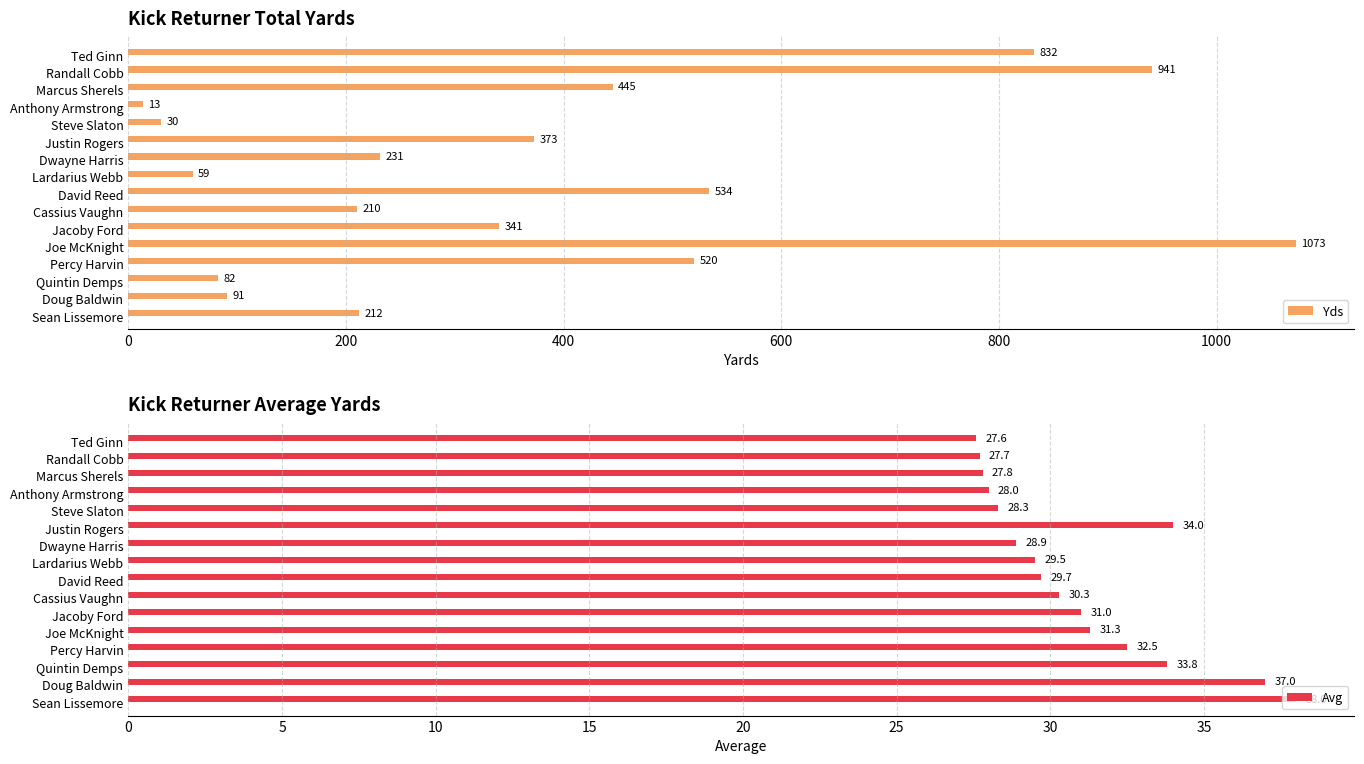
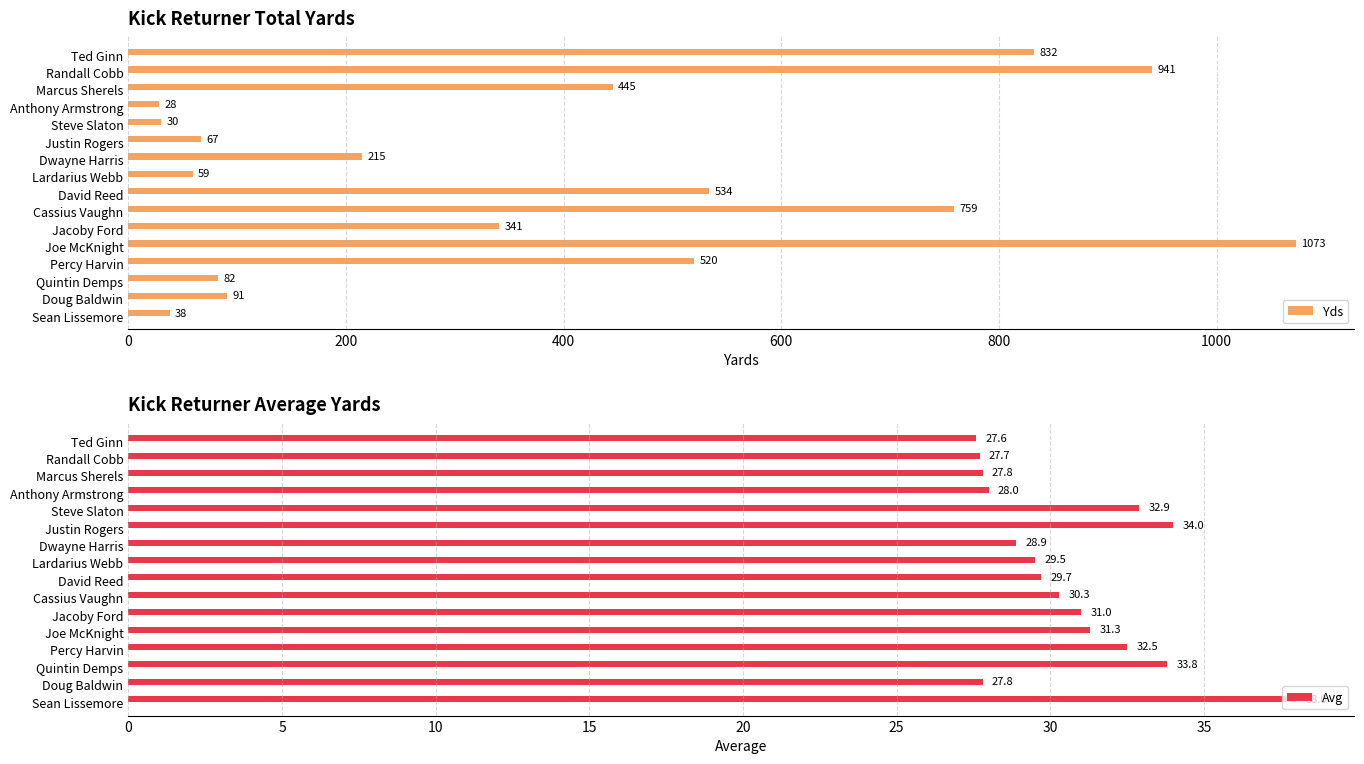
  {
    "Kick Returner Total Yards": {
      "Ted Ginn": 832,
      "Randall Cobb": 941,
      "Marcus Sherels": 445,
-     "Anthony Armstrong": 13,
+     "Anthony Armstrong": 28,
      "Steve Slaton": 30,
-     "Justin Rogers": 373,
-     "Dwayne Harris": 231,
+     "Justin Rogers": 67,
+     "Dwayne Harris": 215,
      "Lardarius Webb": 59,
      "David Reed": 534,
-     "Cassius Vaughn": 210,
+     "Cassius Vaughn": 759,
      "Jacoby Ford": 341,
      "Joe McKnight": 1073,
      "Percy Harvin": 520,
      "Quintin Demps": 82,
      "Doug Baldwin": 91,
-     "Sean Lissemore": 212
+     "Sean Lissemore": 38
    },
    "Kick Returner Average Yards": {
      "Ted Ginn": 27.6,
      "Randall Cobb": 27.7,
      "Marcus Sherels": 27.8,
      "Anthony Armstrong": 28.0,
-     "Steve Slaton": 28.3,
+     "Steve Slaton": 32.9,
      "Justin Rogers": 34.0,
      "Dwayne Harris": 28.9,
      "Lardarius Webb": 29.5,
      "David Reed": 29.7,
      "Cassius Vaughn": 30.3,
      "Jacoby Ford": 31.0,
      "Joe McKnight": 31.3,
      "Percy Harvin": 32.5,
      "Quintin Demps": 33.8,
-     "Doug Baldwin": 37.0
+     "Doug Baldwin": 27.8
    }
  }
